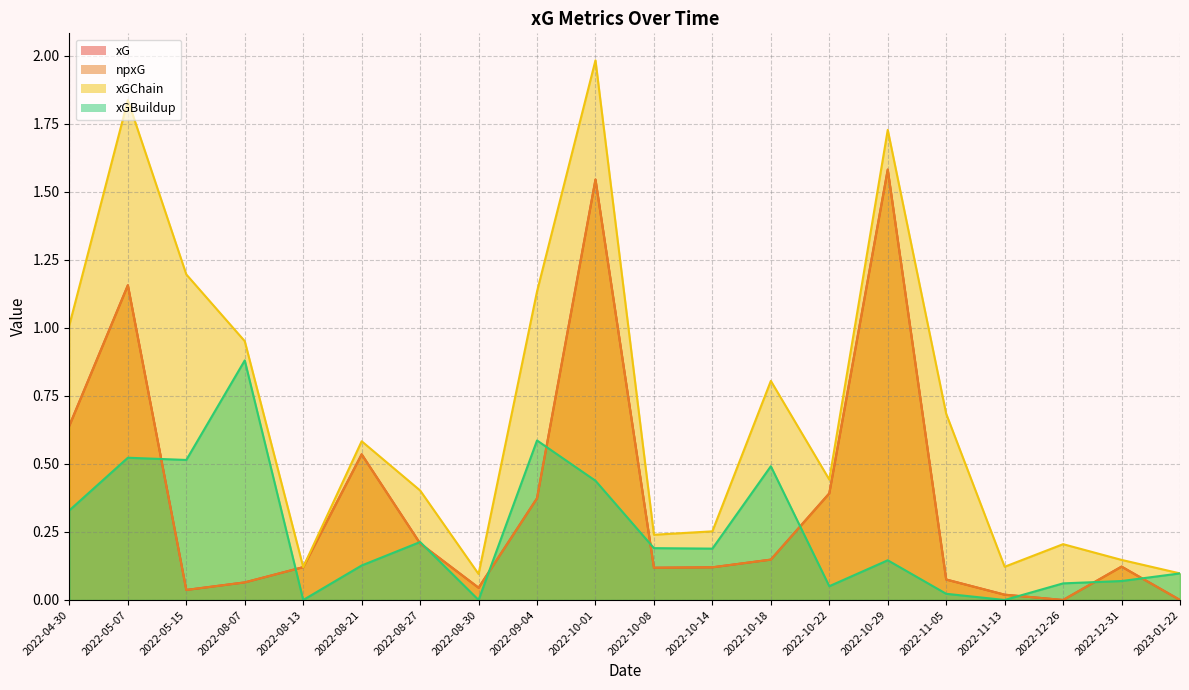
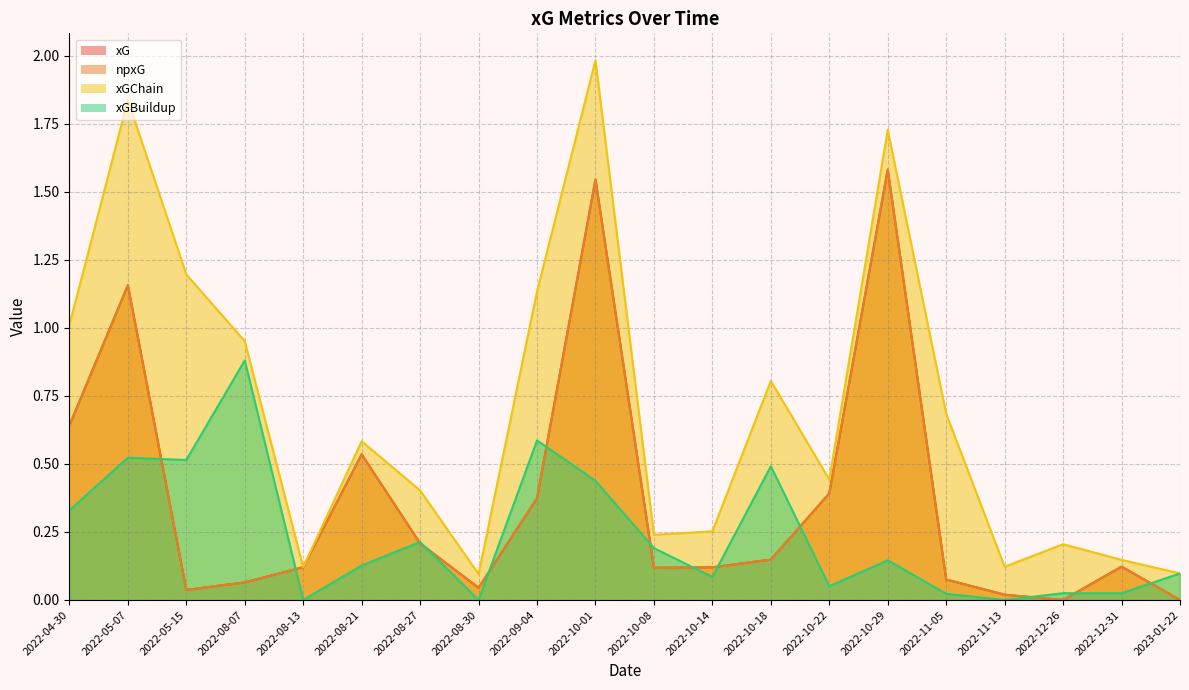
  {
    "xGBuildup": {
      "2022-04-30": 0.33,
      "2022-05-07": 0.52,
      "2022-05-15": 0.51,
      "2022-08-07": 0.88,
      "2022-08-13": 0.00,
      "2022-08-21": 0.13,
      "2022-08-30": 0.00,
      "2022-09-04": 0.59,
      "2022-10-01": 0.44,
      "2022-10-08": 0.19,
-     "2022-10-14": 0.19,
+     "2022-10-14": 0.08,
      "2022-10-18": 0.49,
      "2022-10-22": 0.05,
      "2022-10-29": 0.15,
      "2022-11-05": 0.02,
      "2022-11-13": 0.00,
-     "2022-12-26": 0.06,
-     "2022-12-31": 0.07
+     "2022-12-26": 0.02,
+     "2022-12-31": 0.02
    }
  }
